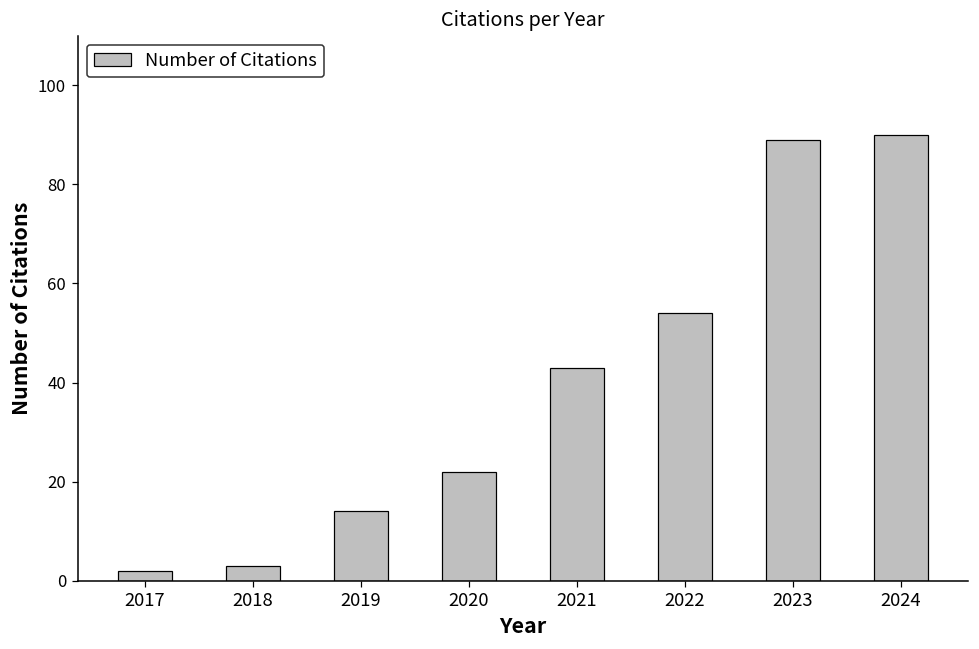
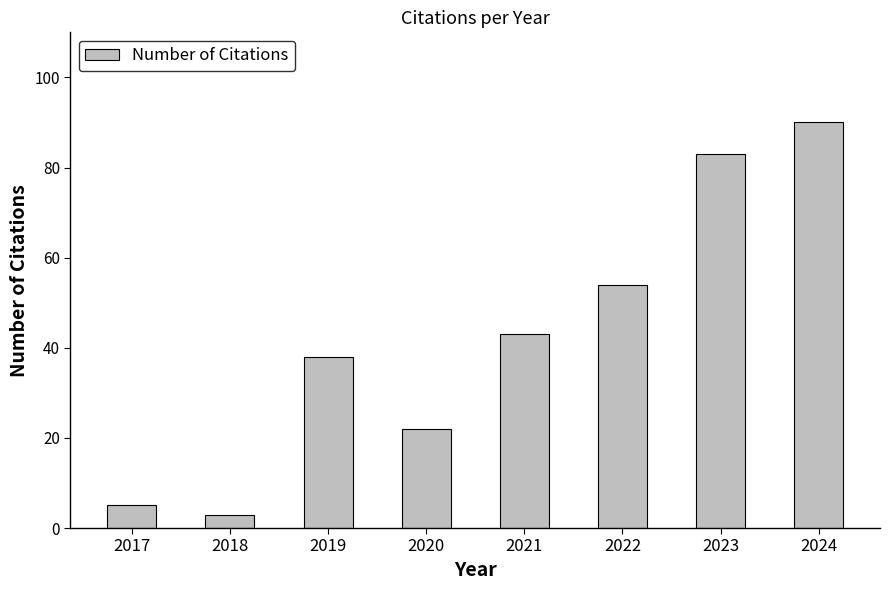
  {
-   "2017": 2,
+   "2017": 5,
    "2018": 3,
-   "2019": 14,
+   "2019": 38,
    "2020": 22,
    "2021": 43,
    "2022": 54,
-   "2023": 89,
+   "2023": 83,
    "2024": 90
  }
